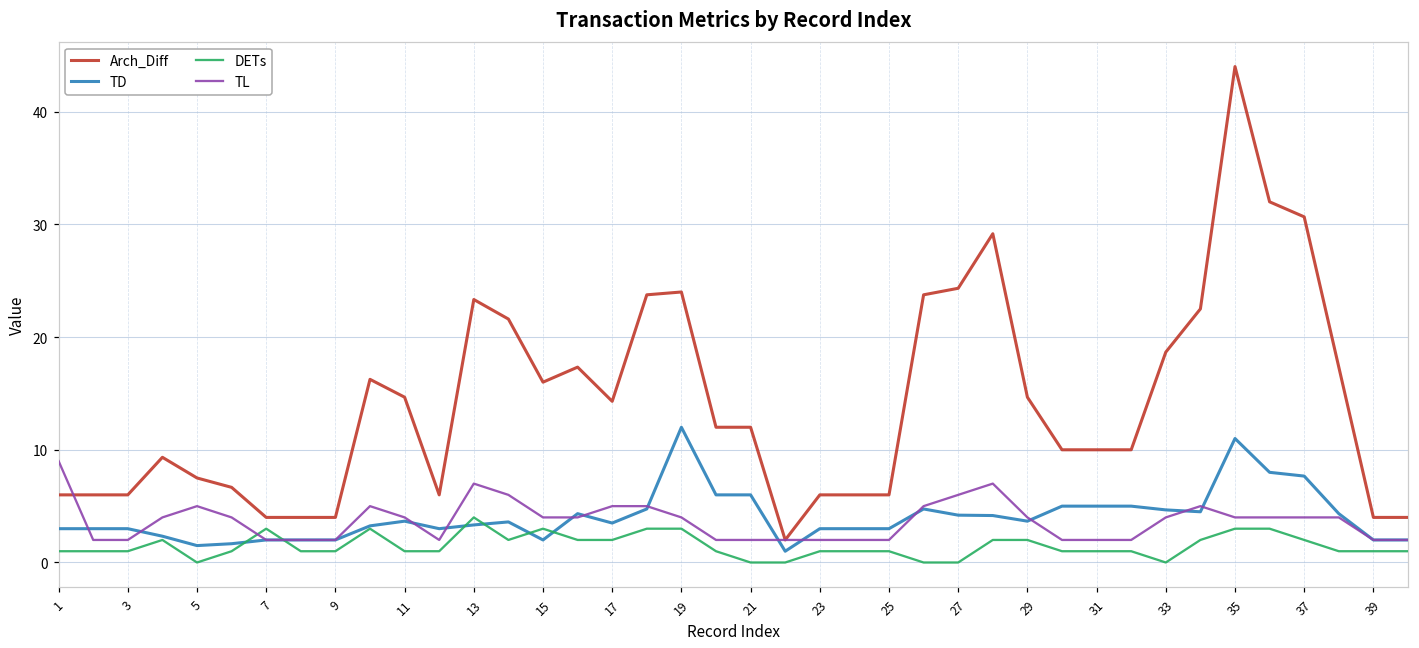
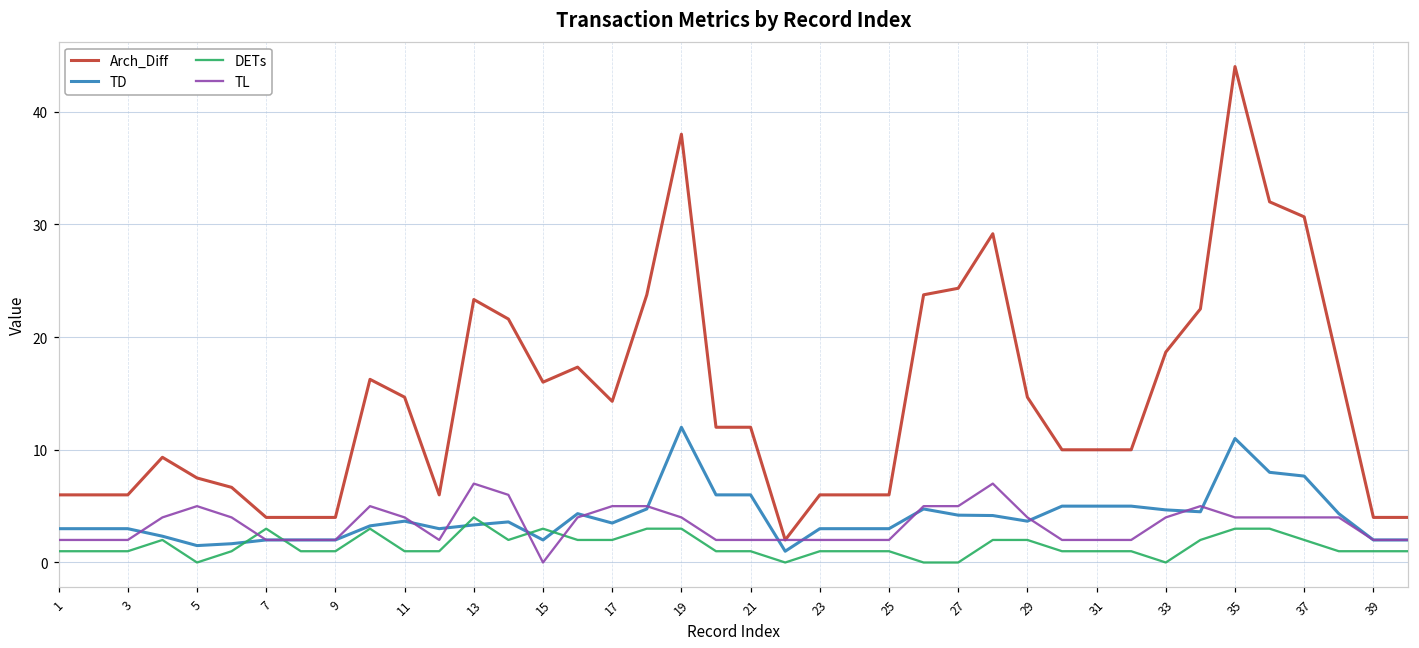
  {
    "Arch_Diff": {
      "1": 6,
      "3": 6,
      "5": 7.5,
      "7": 4,
      "9": 4,
      "11": 14.7,
      "13": 23.3,
      "15": 16,
      "17": 14.3,
-     "19": 24,
+     "19": 38,
      "21": 12,
      "23": 6,
      "25": 6,
      "27": 24.3,
      "29": 14.7,
      "31": 10,
      "33": 18.7,
      "35": 44,
      "37": 30.7,
      "39": 4
    },
    "TD": {
      "1": 3,
      "3": 3,
      "5": 1.5,
      "11": 3.7,
      "13": 3.3,
      "15": 2,
      "17": 3.5,
      "19": 12,
      "21": 6,
      "23": 3,
      "25": 3,
      "27": 4,
      "29": 3.7,
      "31": 5,
      "33": 4.7,
      "35": 11,
      "37": 7.7
    },
    "DETs": {
      "1": 1,
      "3": 1,
      "5": 0,
      "7": 3,
      "9": 1,
      "11": 1,
      "13": 4,
      "15": 3,
      "17": 2,
      "19": 3,
-     "21": 0,
+     "21": 1,
      "23": 1,
      "25": 1,
      "27": 0,
      "29": 2,
      "31": 1,
      "33": 0,
      "35": 3,
      "37": 2,
      "39": 1
    },
    "TL": {
-     "1": 9,
+     "1": 2,
      "3": 2,
      "5": 5,
      "11": 4,
      "13": 7,
-     "15": 4,
+     "15": 0,
      "17": 5,
      "19": 4,
      "21": 2,
      "23": 2,
      "25": 2,
-     "27": 6,
+     "27": 5,
      "29": 4,
      "31": 2,
      "33": 4,
      "35": 4,
      "37": 4
    }
  }
